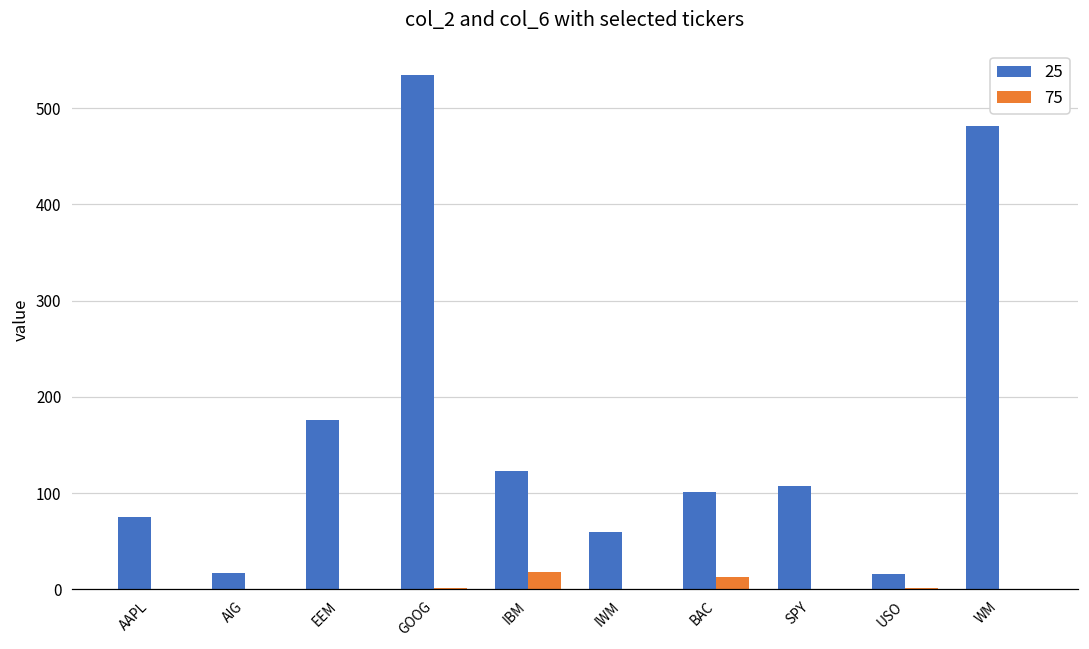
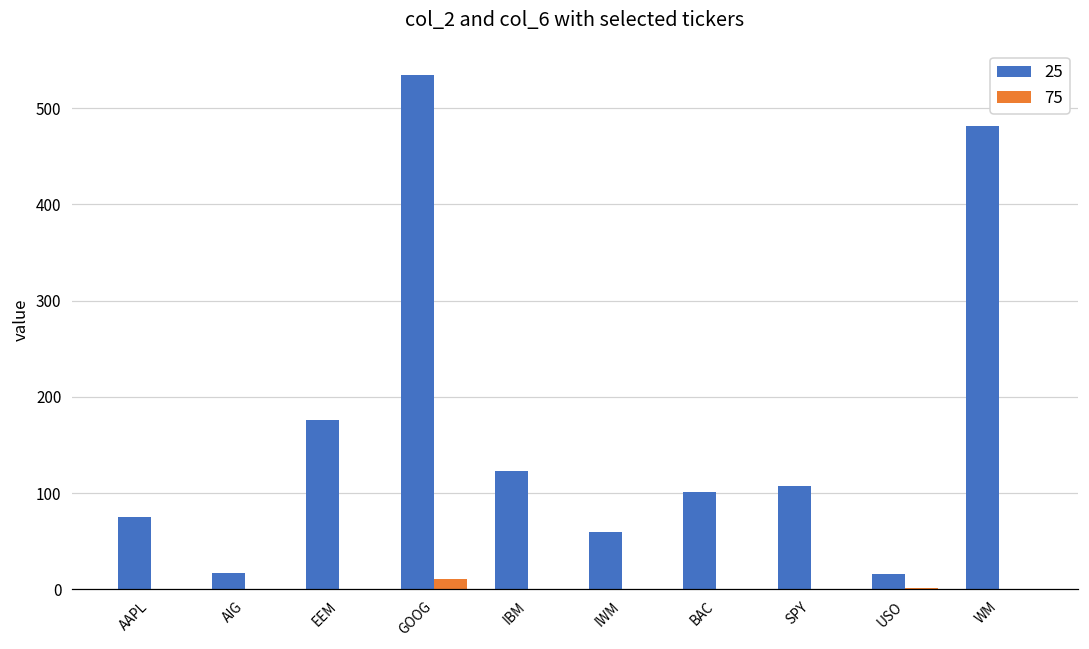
  {
    "25": {
      "AAPL": 70,
      "AIG": 20,
      "EEM": 180,
      "GOOG": 530,
      "IBM": 120,
      "IWM": 60,
      "BAC": 100,
      "SPY": 110,
      "USO": 20,
      "WM": 480
    },
    "75": {
-     "GOOG": 0,
-     "IBM": 20,
-     "BAC": 10
+     "GOOG": 10,
+     "IBM": 0,
+     "BAC": 0
    }
  }
